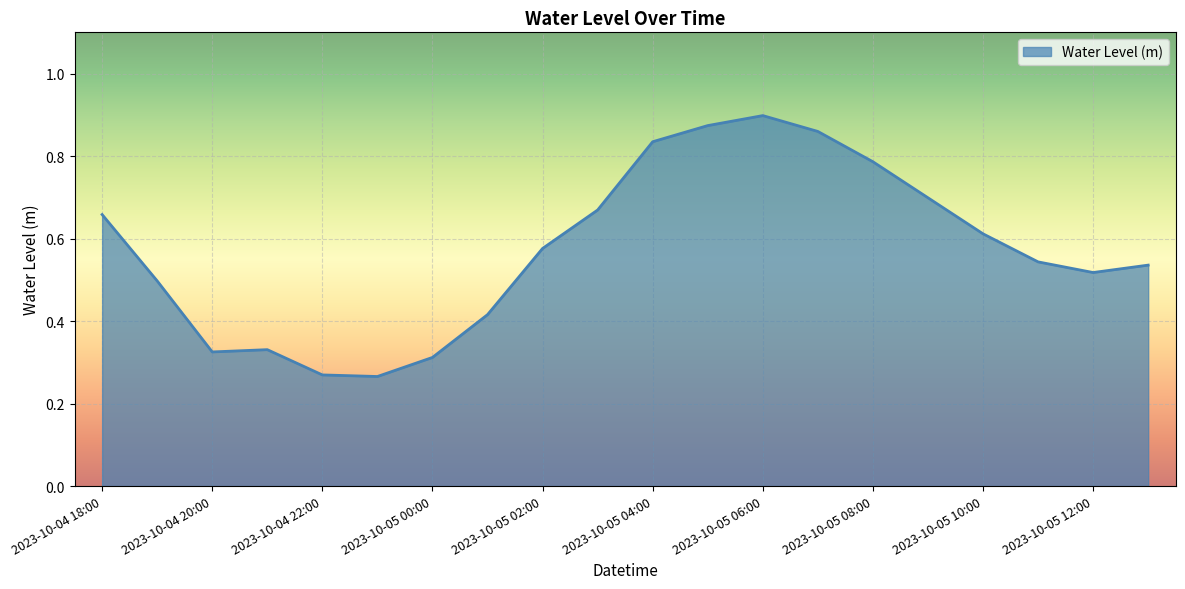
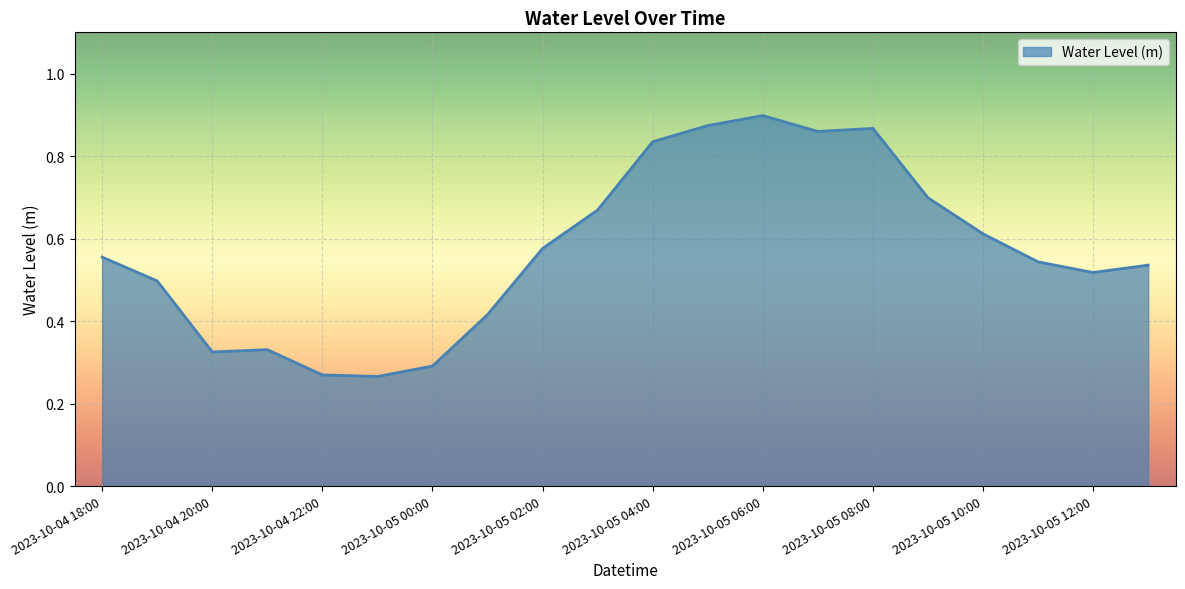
  {
-   "2023-10-04 18:00": 0.66,
+   "2023-10-04 18:00": 0.56,
    "2023-10-04 20:00": 0.33,
    "2023-10-04 22:00": 0.27,
-   "2023-10-05 00:00": 0.31,
+   "2023-10-05 00:00": 0.29,
    "2023-10-05 02:00": 0.58,
    "2023-10-05 04:00": 0.83,
    "2023-10-05 06:00": 0.90,
-   "2023-10-05 08:00": 0.79,
+   "2023-10-05 08:00": 0.87,
    "2023-10-05 10:00": 0.61,
    "2023-10-05 12:00": 0.52
  }
